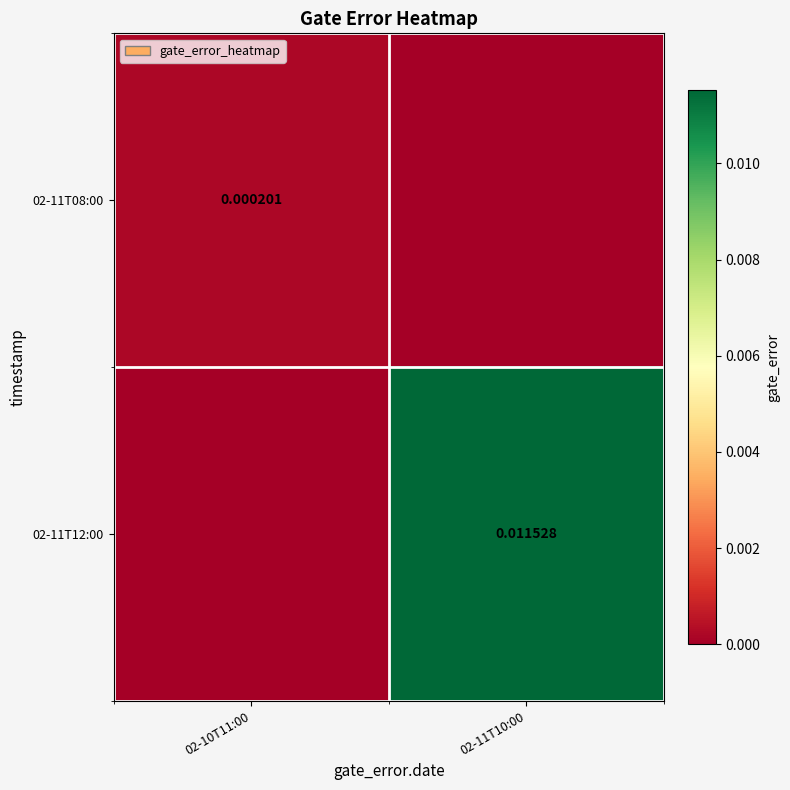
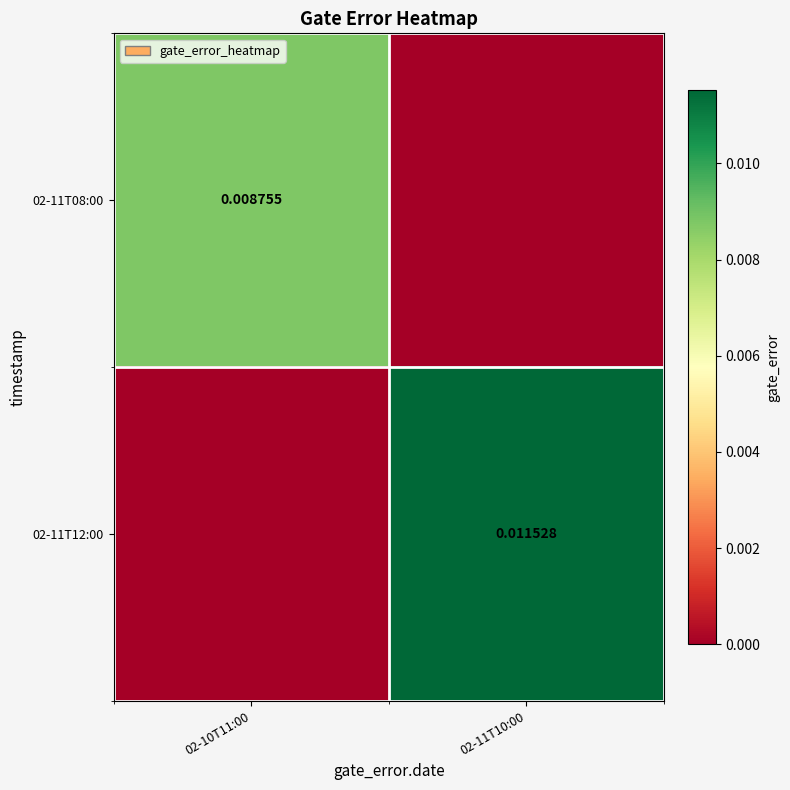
  {
    "02-11T08:00": {
-     "02-10T11:00": 0.000201
+     "02-10T11:00": 0.008755
    },
    "02-11T12:00": {
      "02-11T10:00": 0.011528
    }
  }
